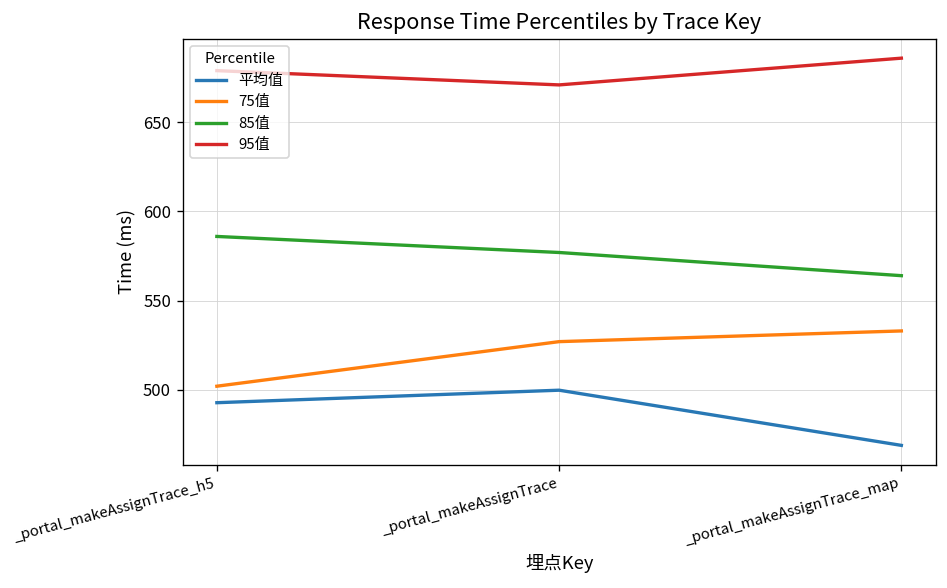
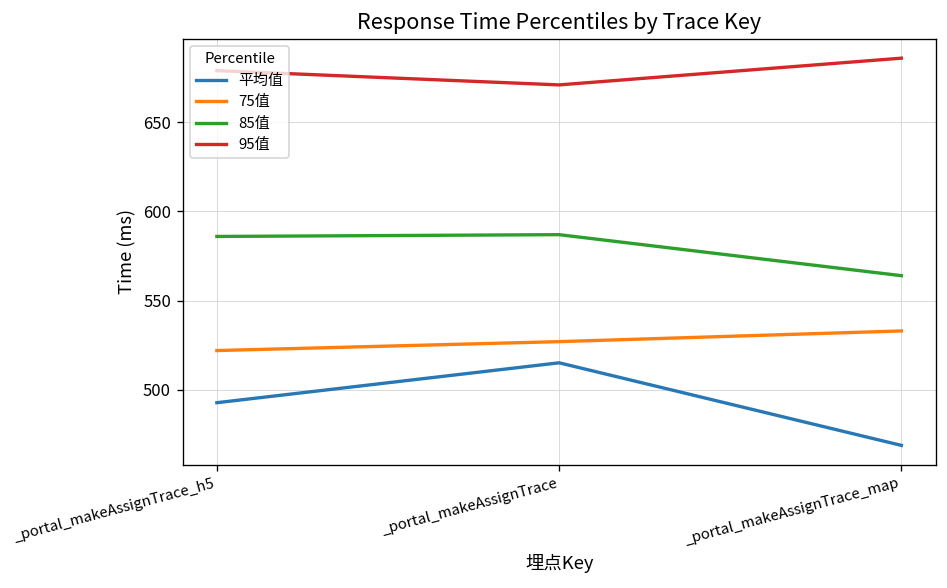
  {
    "平均值": {
      "_portal_makeAssignTrace_h5": 493,
-     "_portal_makeAssignTrace": 500,
+     "_portal_makeAssignTrace": 515,
      "_portal_makeAssignTrace_map": 469
    },
    "75值": {
-     "_portal_makeAssignTrace_h5": 502,
+     "_portal_makeAssignTrace_h5": 522,
      "_portal_makeAssignTrace": 527,
      "_portal_makeAssignTrace_map": 533
    },
    "85值": {
      "_portal_makeAssignTrace_h5": 586,
-     "_portal_makeAssignTrace": 577,
+     "_portal_makeAssignTrace": 587,
      "_portal_makeAssignTrace_map": 564
    },
    "95值": {
      "_portal_makeAssignTrace": 671,
      "_portal_makeAssignTrace_map": 686
    }
  }
